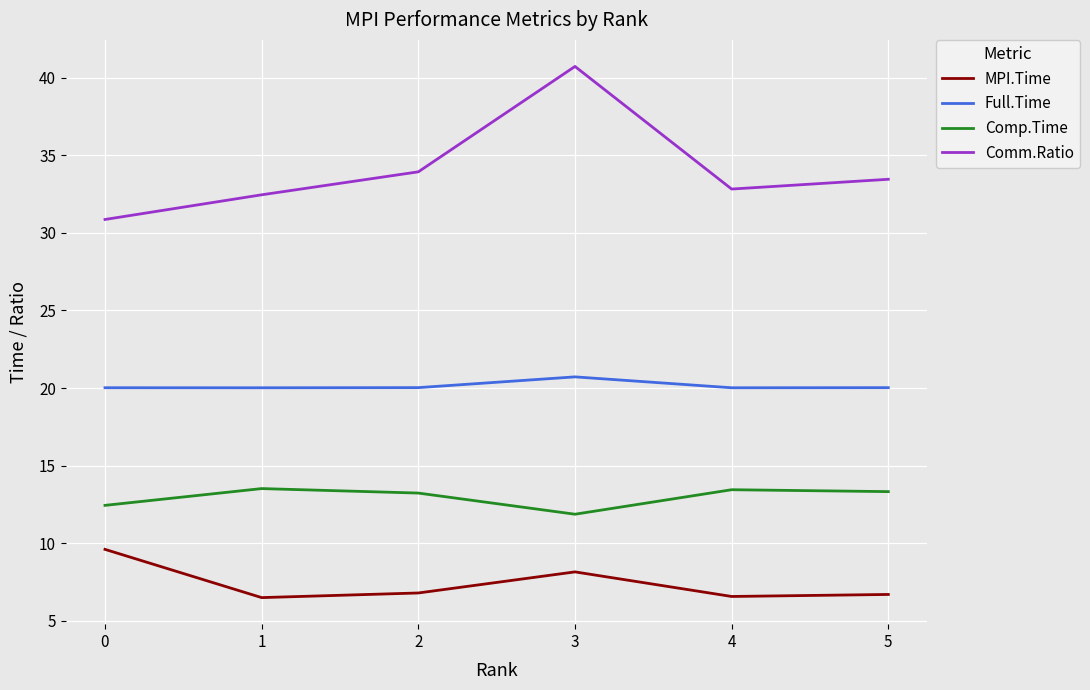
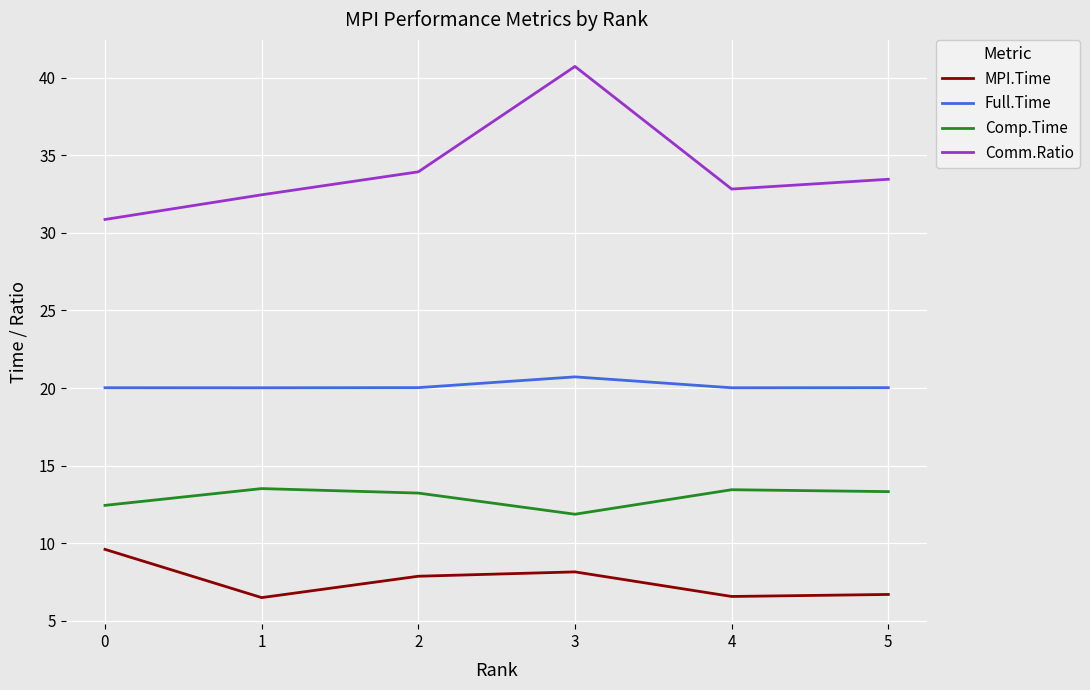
  {
    "MPI.Time": {
      "0": 9.6,
      "1": 6.5,
-     "2": 6.8,
+     "2": 7.9,
      "3": 8.2,
      "4": 6.6,
      "5": 6.7
    },
    "Full.Time": {
      "0": 20.0,
      "1": 20.0,
      "2": 20.0,
      "3": 20.7,
      "4": 20.0,
      "5": 20.0
    },
    "Comp.Time": {
      "0": 12.4,
      "1": 13.5,
      "2": 13.2,
      "3": 11.9,
      "4": 13.4,
      "5": 13.3
    },
    "Comm.Ratio": {
      "0": 30.9,
      "1": 32.5,
      "2": 33.9,
      "3": 40.7,
      "4": 32.8,
      "5": 33.5
    }
  }
